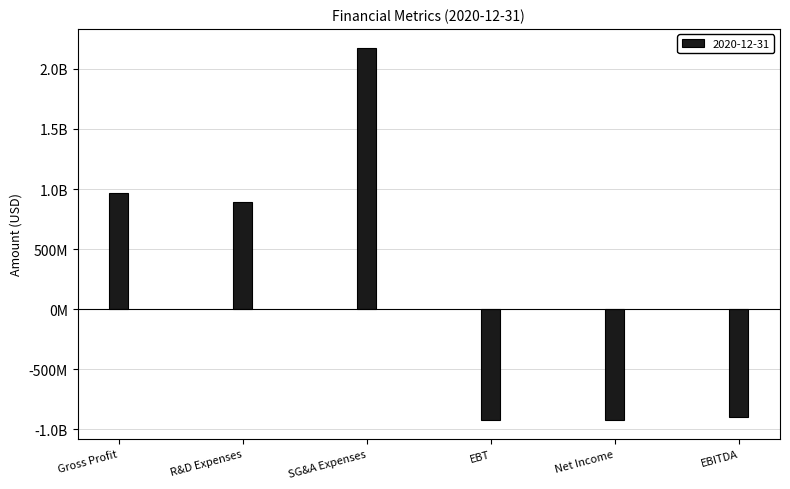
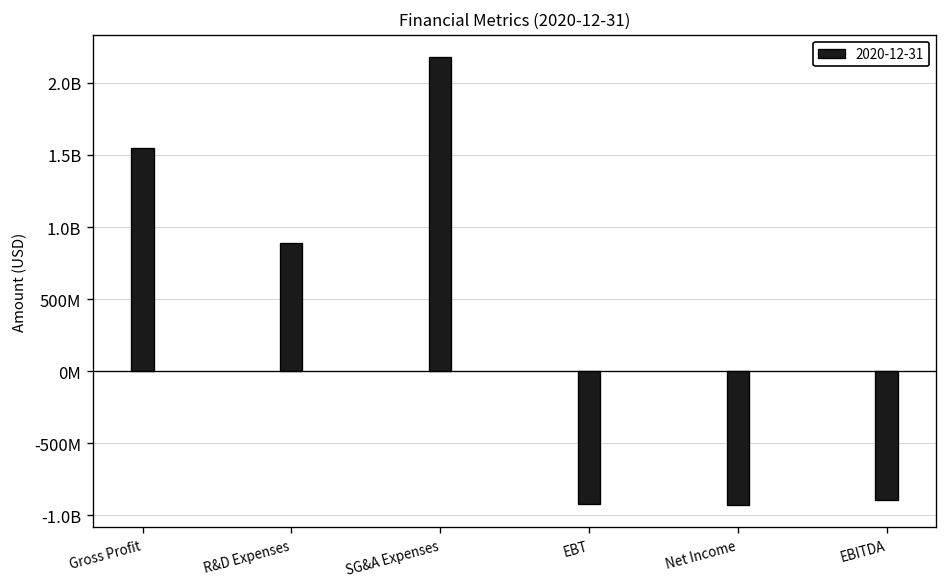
  {
-   "Gross Profit": 970000000,
+   "Gross Profit": 1550000000,
    "R&D Expenses": 890000000,
    "SG&A Expenses": 2180000000,
    "EBT": -920000000,
    "Net Income": -930000000,
    "EBITDA": -900000000
  }
